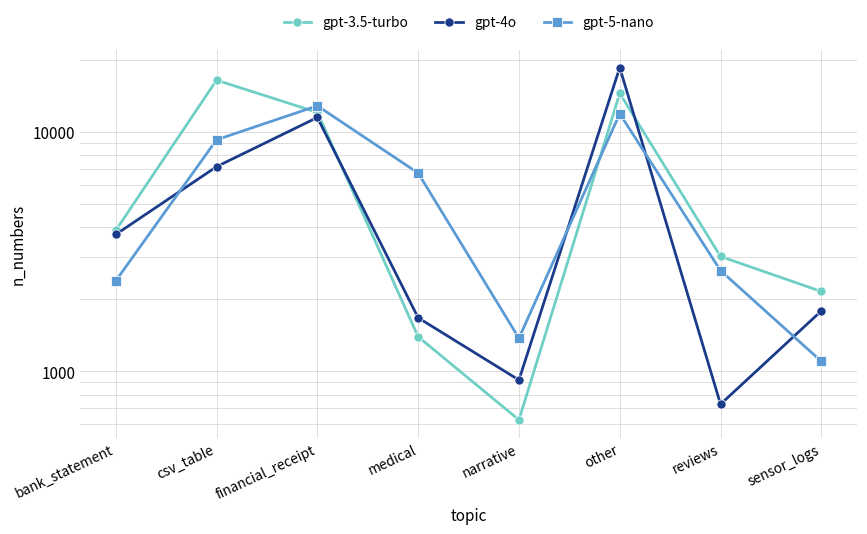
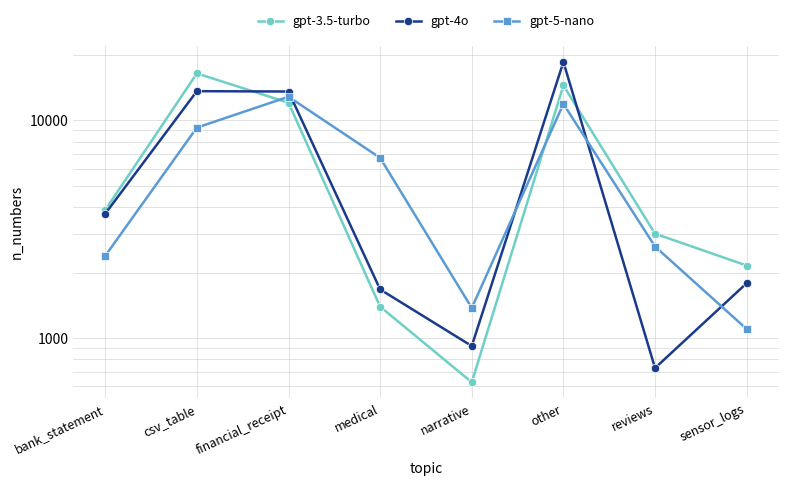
  {
    "gpt-4o": {
      "bank_statement": 3700,
-     "csv_table": 7200,
-     "financial_receipt": 11000,
+     "csv_table": 14000,
+     "financial_receipt": 14000,
      "medical": 1700,
      "narrative": 920,
      "other": 19000,
      "reviews": 730,
      "sensor_logs": 1800
    }
  }
